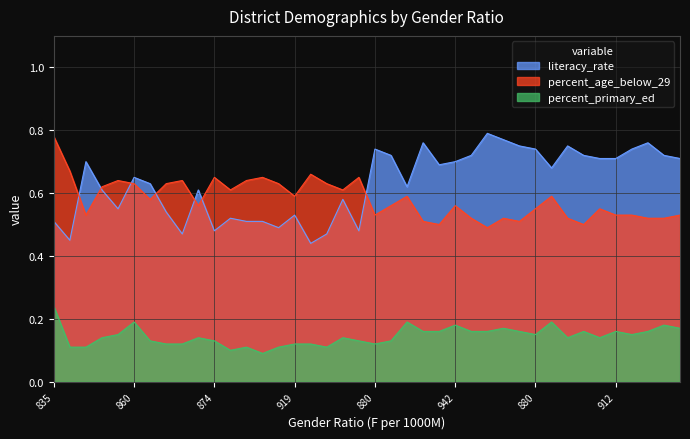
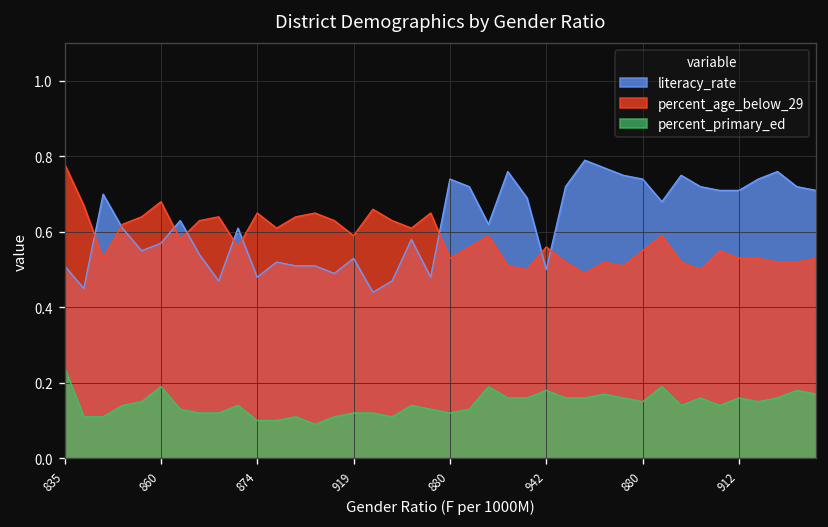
  {
    "literacy_rate": {
      "835": 0.51,
-     "860": 0.65,
+     "860": 0.57,
      "874": 0.48,
      "919": 0.53,
-     "942": 0.7,
+     "942": 0.5,
      "912": 0.71
    },
    "percent_age_below_29": {
      "835": 0.78,
-     "860": 0.63,
+     "860": 0.68,
      "874": 0.65,
      "919": 0.59,
      "942": 0.56,
      "912": 0.53
    },
    "percent_primary_ed": {
      "835": 0.24,
      "860": 0.19,
-     "874": 0.13,
+     "874": 0.10,
      "919": 0.12,
      "942": 0.18,
      "912": 0.16
    }
  }
